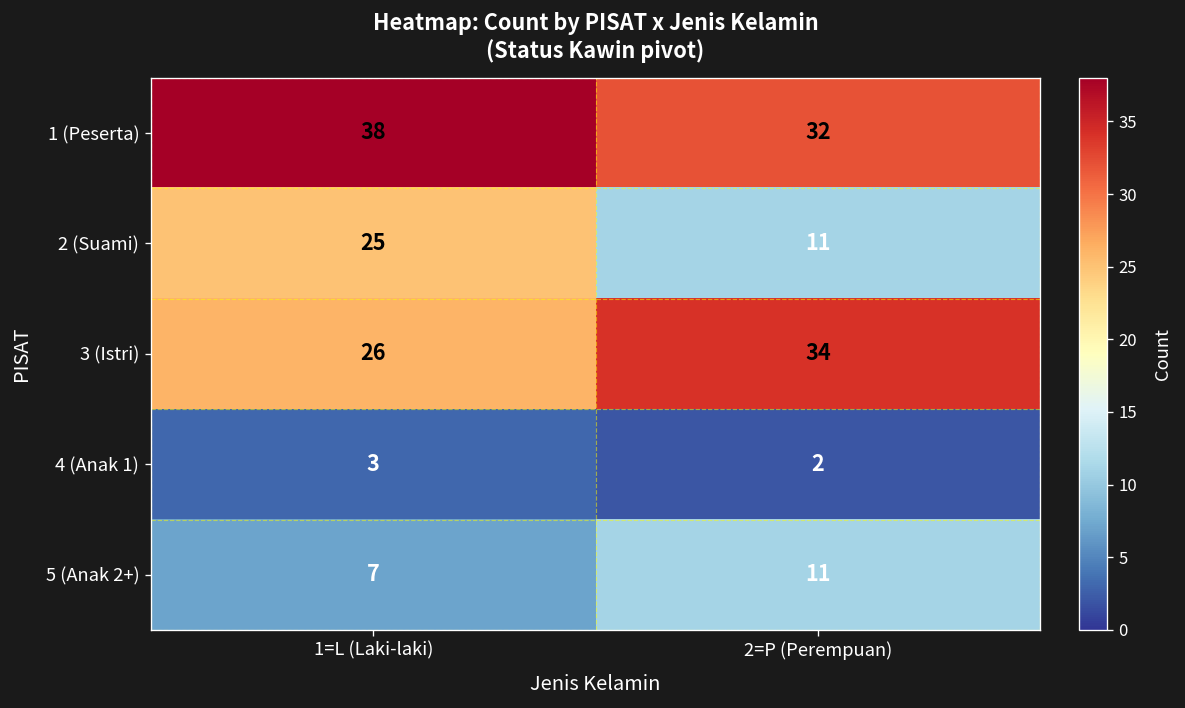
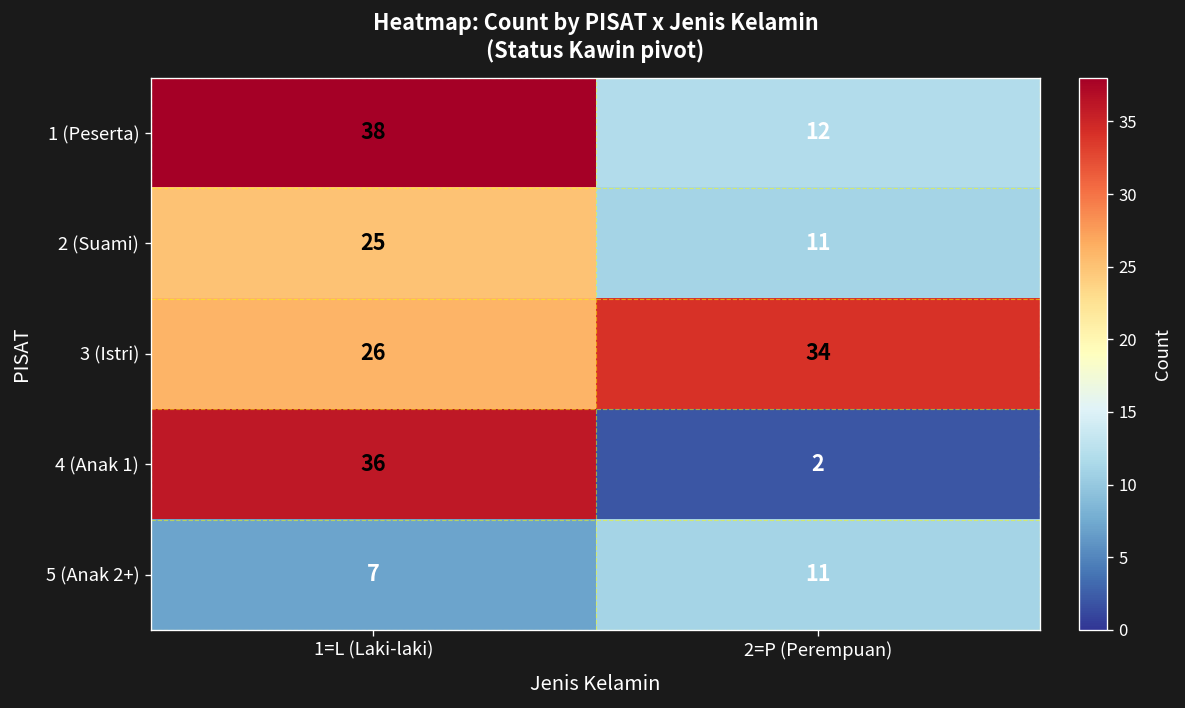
  {
    "1 (Peserta)": {
      "1=L (Laki-laki)": 38,
-     "2=P (Perempuan)": 32
+     "2=P (Perempuan)": 12
    },
    "2 (Suami)": {
      "1=L (Laki-laki)": 25,
      "2=P (Perempuan)": 11
    },
    "3 (Istri)": {
      "1=L (Laki-laki)": 26,
      "2=P (Perempuan)": 34
    },
    "4 (Anak 1)": {
-     "1=L (Laki-laki)": 3,
+     "1=L (Laki-laki)": 36,
      "2=P (Perempuan)": 2
    },
    "5 (Anak 2+)": {
      "1=L (Laki-laki)": 7,
      "2=P (Perempuan)": 11
    }
  }
